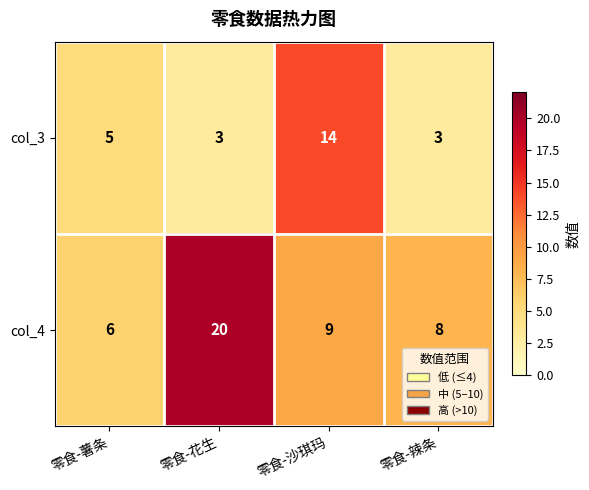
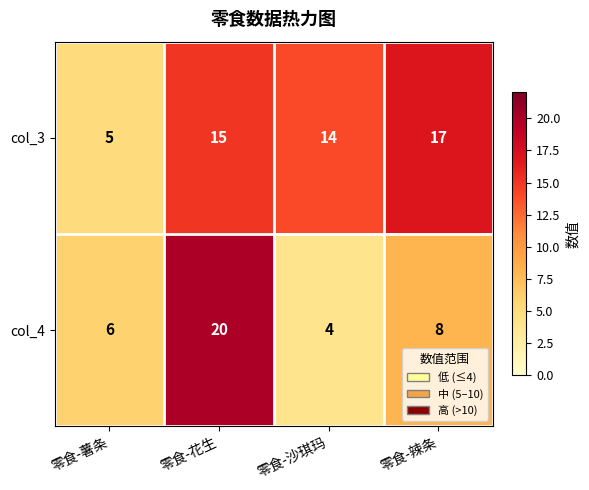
  {
    "col_3": {
      "零食-薯条": 5,
-     "零食-花生": 3,
+     "零食-花生": 15,
      "零食-沙琪玛": 14,
-     "零食-辣条": 3
+     "零食-辣条": 17
    },
    "col_4": {
      "零食-薯条": 6,
      "零食-花生": 20,
-     "零食-沙琪玛": 9,
+     "零食-沙琪玛": 4,
      "零食-辣条": 8
    }
  }
